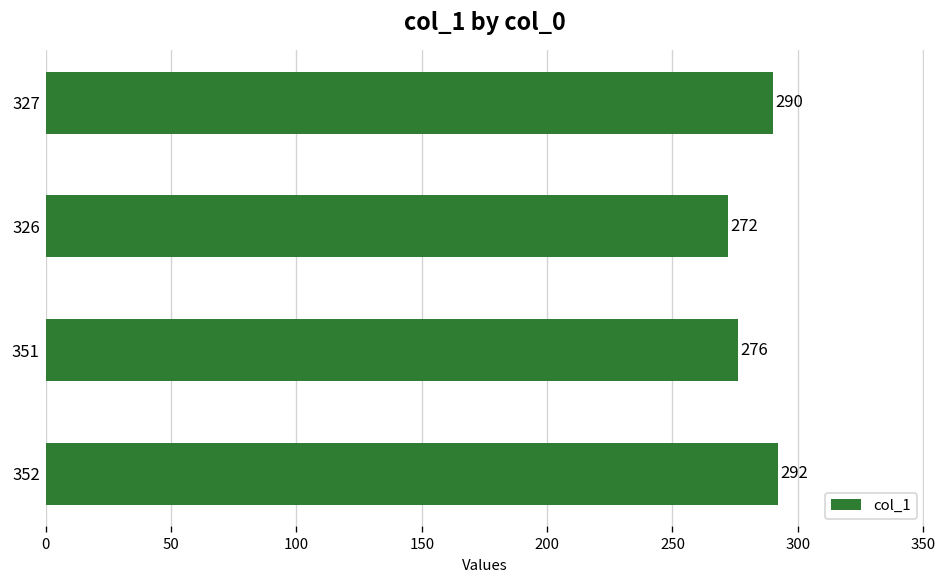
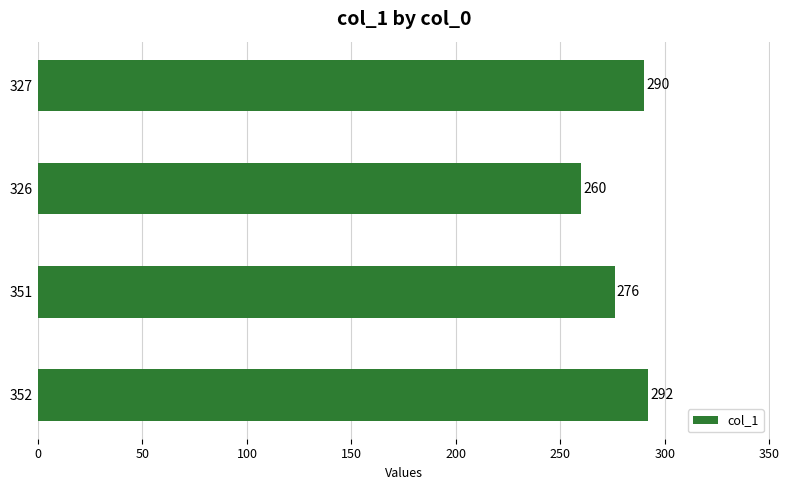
  {
    "327": 290,
-   "326": 272,
+   "326": 260,
    "351": 276,
    "352": 292
  }
